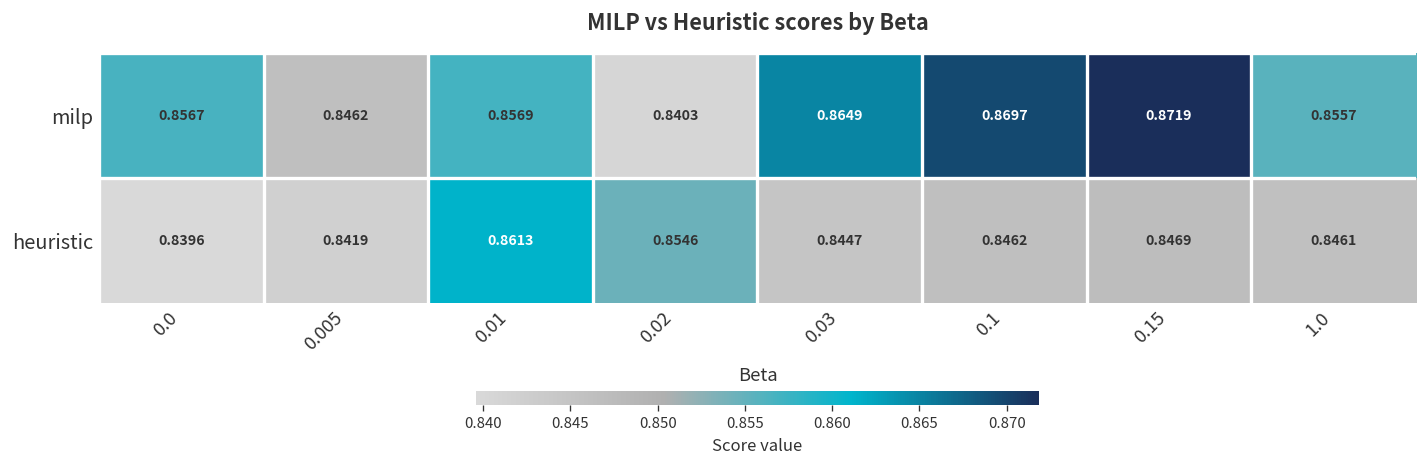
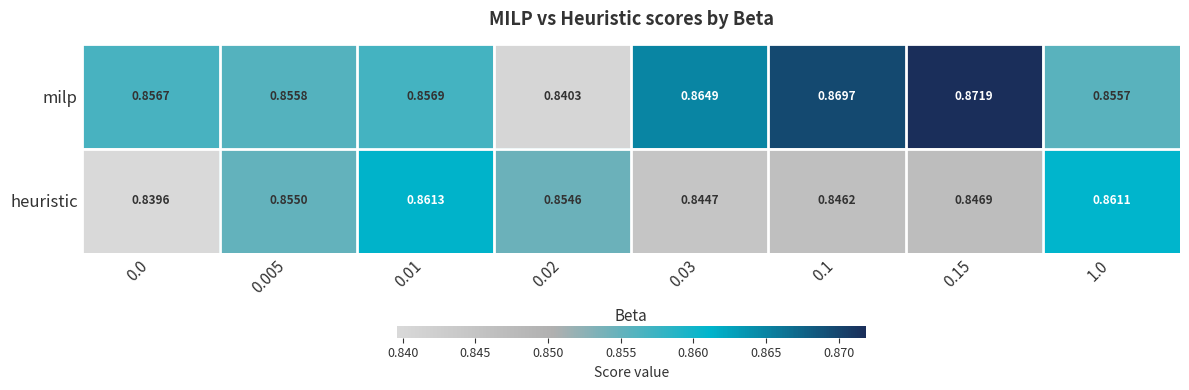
  {
    "milp": {
      "0.0": 0.8567,
-     "0.005": 0.8462,
+     "0.005": 0.8558,
      "0.01": 0.8569,
      "0.02": 0.8403,
      "0.03": 0.8649,
      "0.1": 0.8697,
      "0.15": 0.8719,
      "1.0": 0.8557
    },
    "heuristic": {
      "0.0": 0.8396,
-     "0.005": 0.8419,
+     "0.005": 0.8550,
      "0.01": 0.8613,
      "0.02": 0.8546,
      "0.03": 0.8447,
      "0.1": 0.8462,
      "0.15": 0.8469,
-     "1.0": 0.8461
+     "1.0": 0.8611
    }
  }
